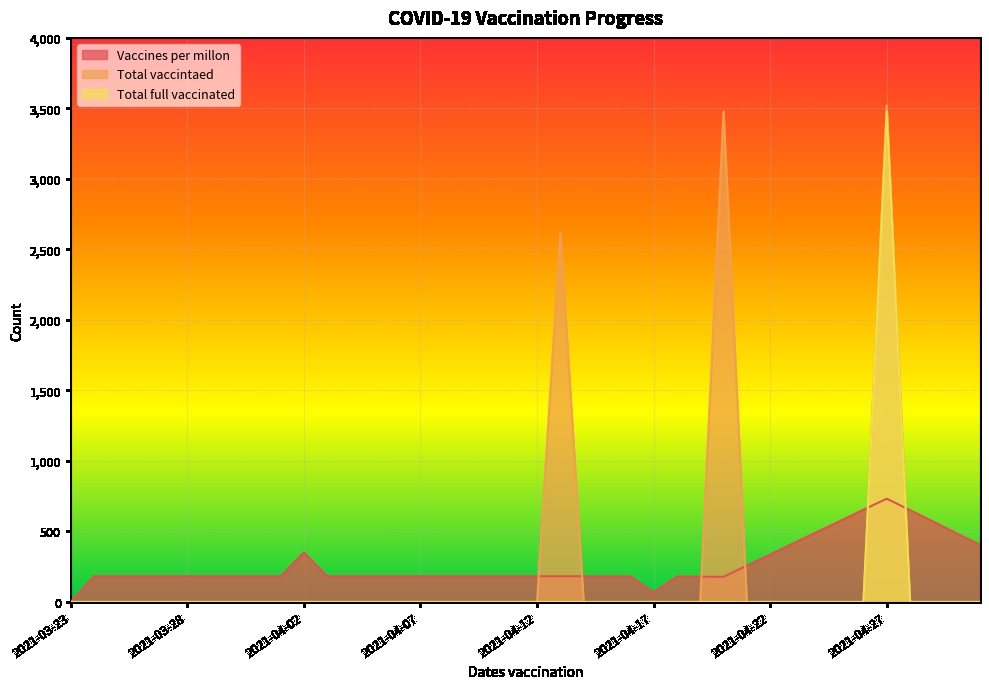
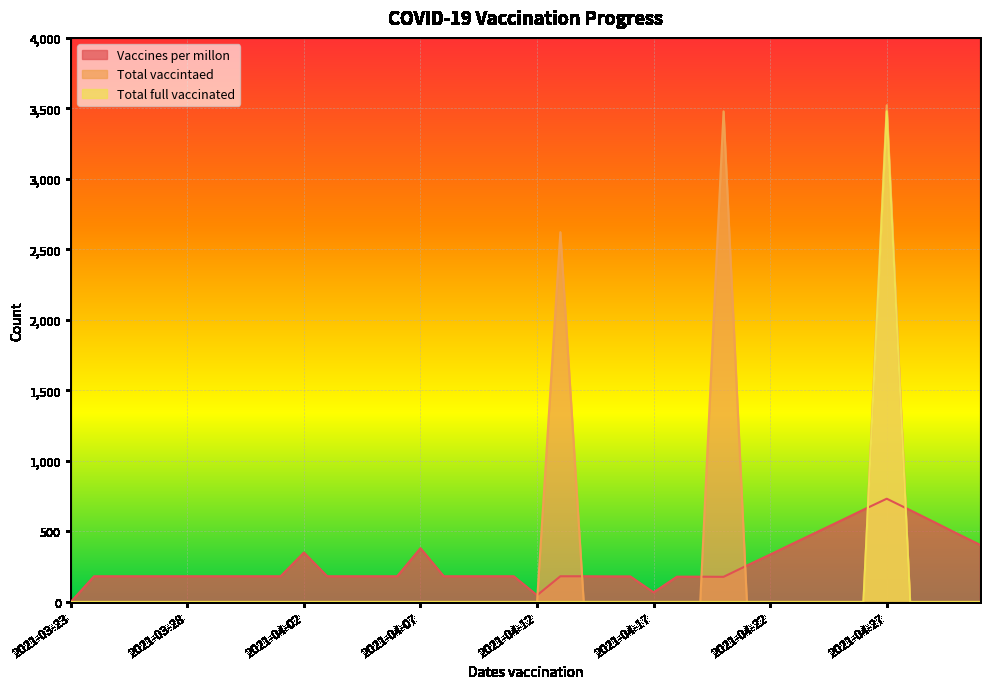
  {
    "Vaccines per millon": {
      "2021-03-28": "180",
      "2021-04-02": "350",
-     "2021-04-07": "180",
-     "2021-04-12": "180",
+     "2021-04-07": "380",
+     "2021-04-12": "50",
      "2021-04-17": "70",
      "2021-04-22": "340",
      "2021-04-27": "730"
    },
    "Total vaccintaed": {
      "2021-04-27": "3,520"
    },
    "Total full vaccinated": {
      "2021-04-27": "3,480"
    }
  }
